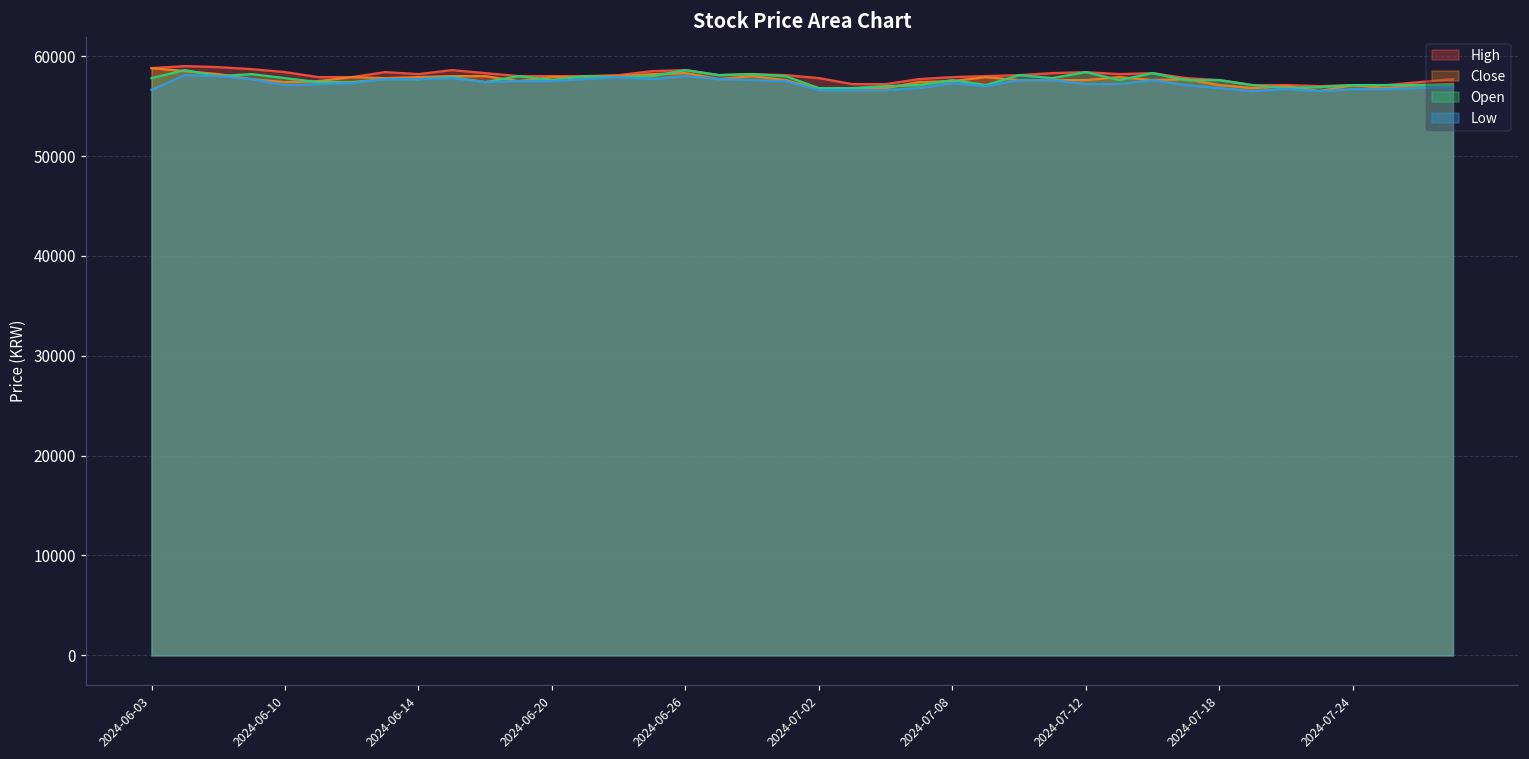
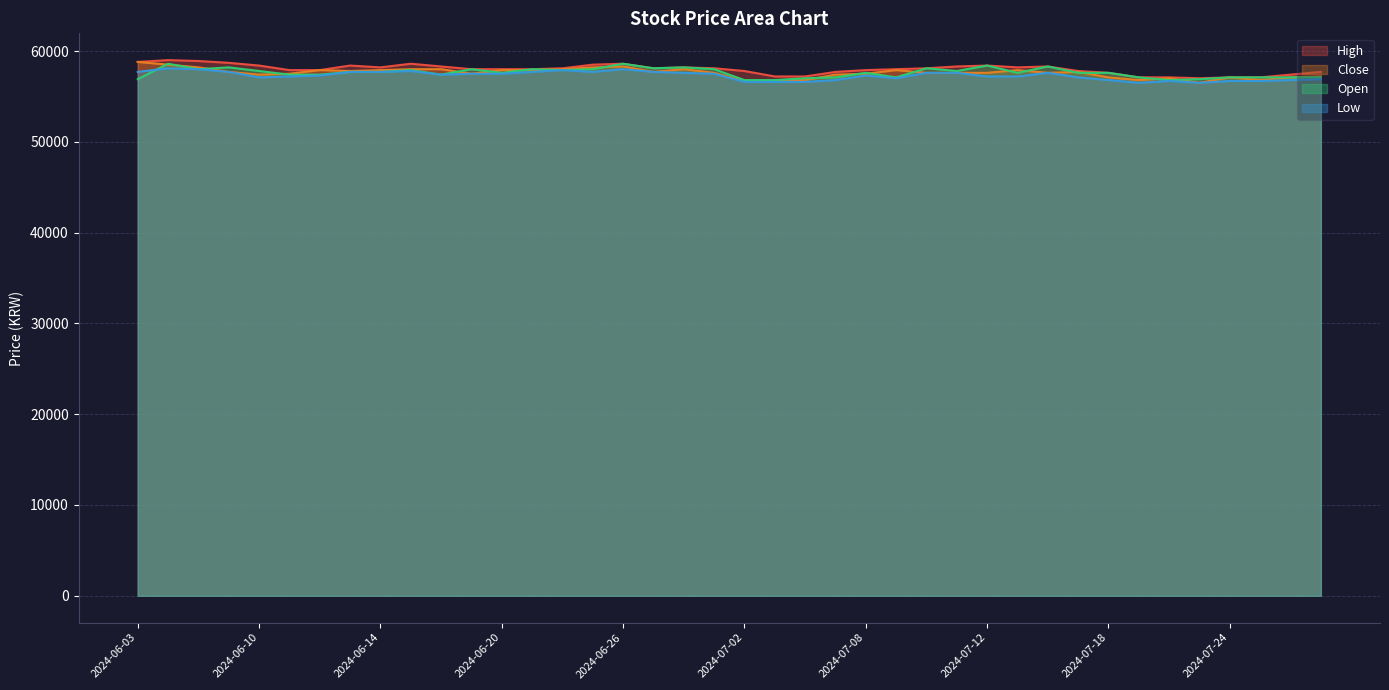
  {
    "Open": {
-     "2024-06-03": 58000,
+     "2024-06-03": 57000,
      "2024-06-10": 58000
    },
    "Low": {
-     "2024-06-03": 57000,
+     "2024-06-03": 58000,
      "2024-06-10": 57000,
      "2024-06-26": 58000,
      "2024-07-12": 57000,
      "2024-07-18": 57000,
      "2024-07-24": 57000
    }
  }
